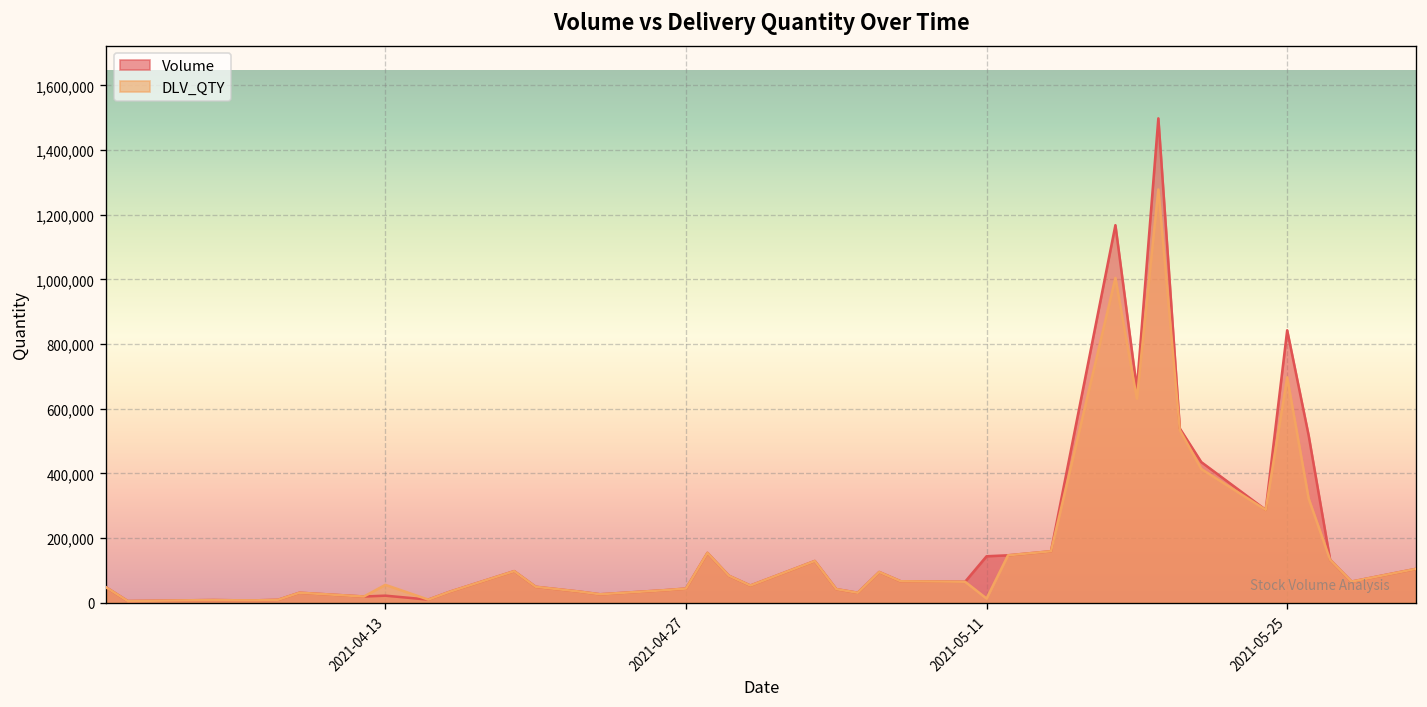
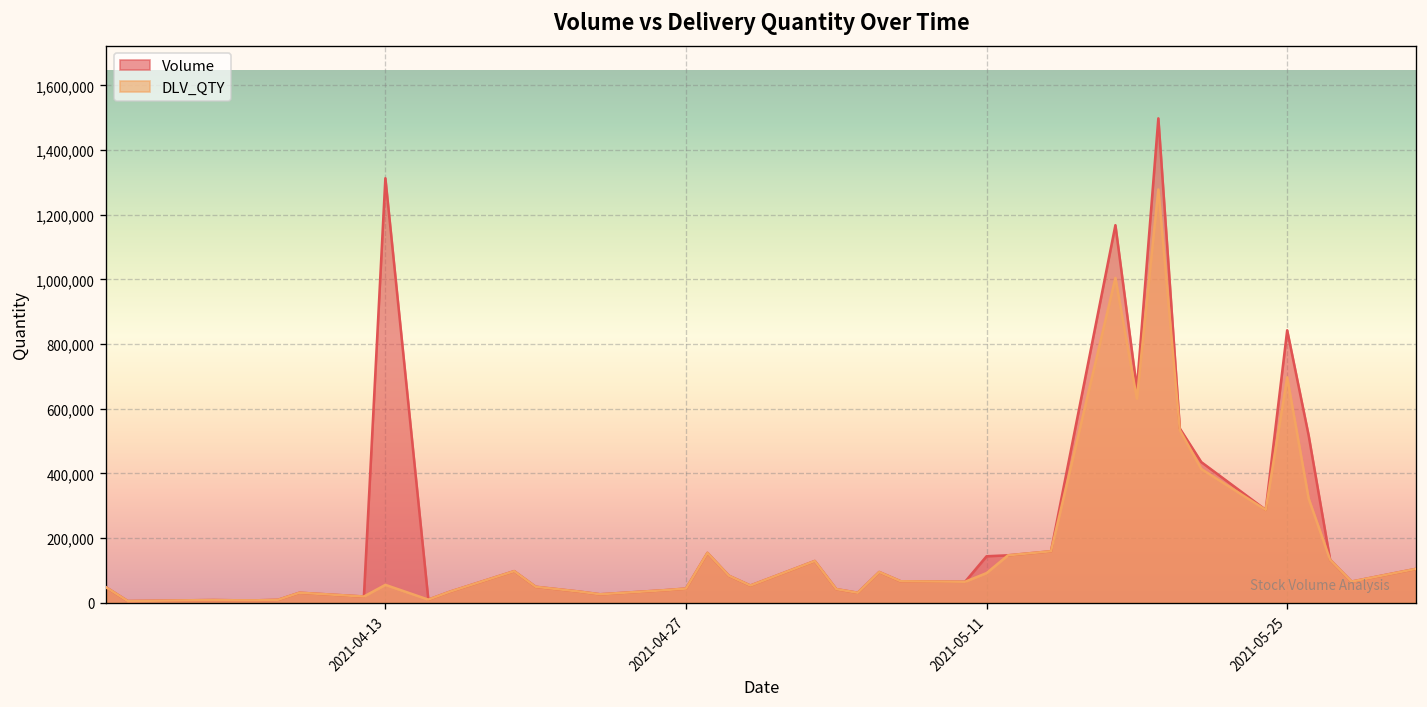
  {
    "Volume": {
-     "2021-04-13": "20,000",
+     "2021-04-13": "1,310,000",
      "2021-05-11": "140,000",
      "2021-05-25": "840,000"
    },
    "DLV_QTY": {
      "2021-04-13": "60,000",
-     "2021-05-11": "10,000",
+     "2021-05-11": "90,000",
      "2021-05-25": "700,000"
    }
  }
